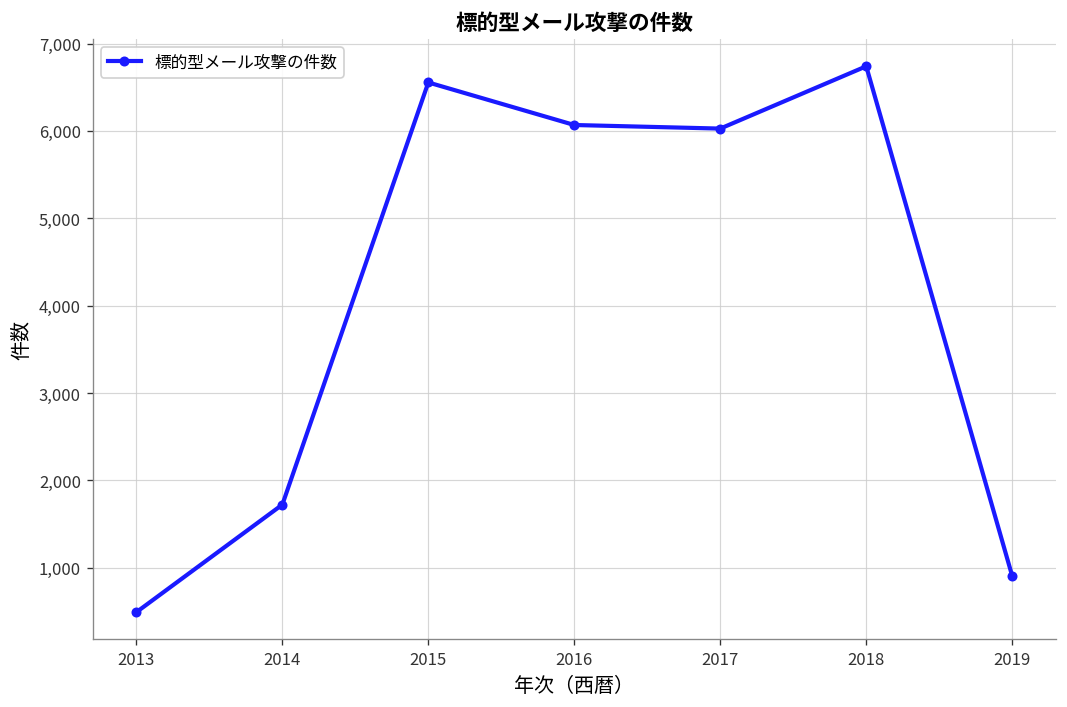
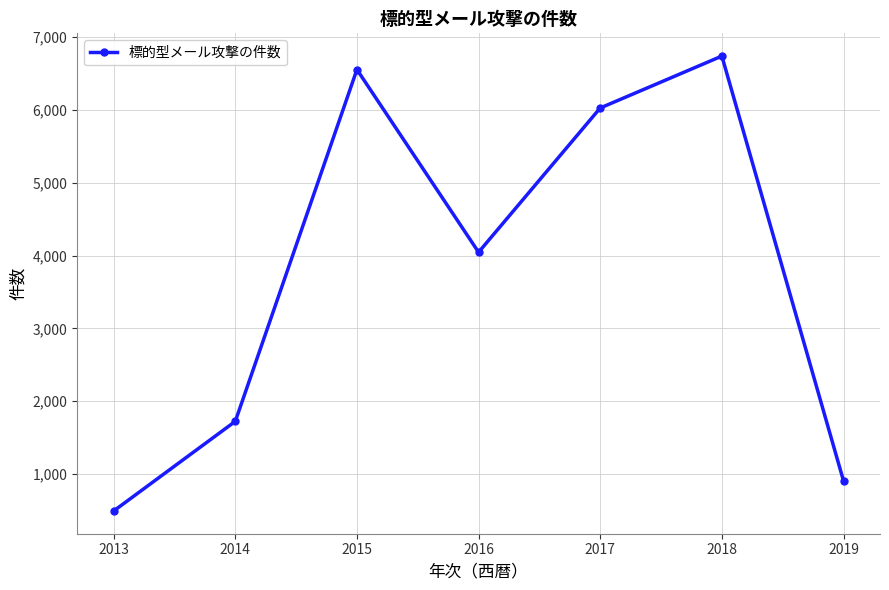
  {
    "2013": "500",
    "2014": "1,700",
    "2015": "6,600",
-   "2016": "6,100",
+   "2016": "4,000",
    "2017": "6,000",
    "2018": "6,700",
    "2019": "900"
  }
